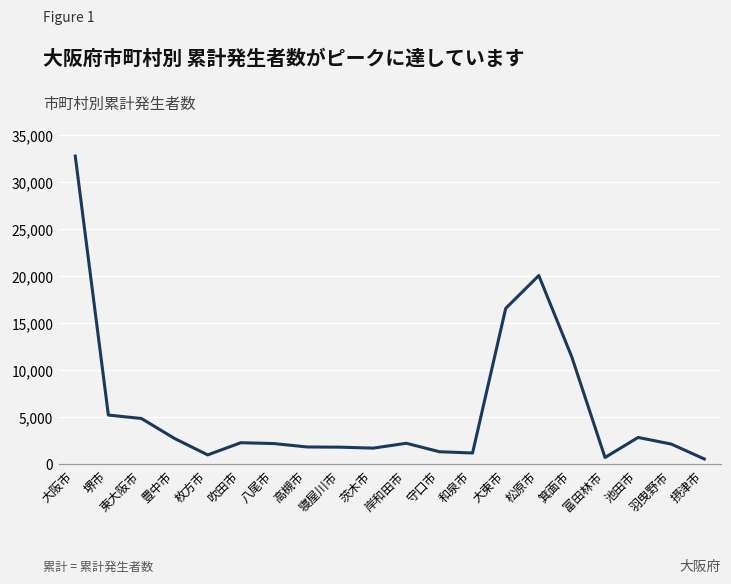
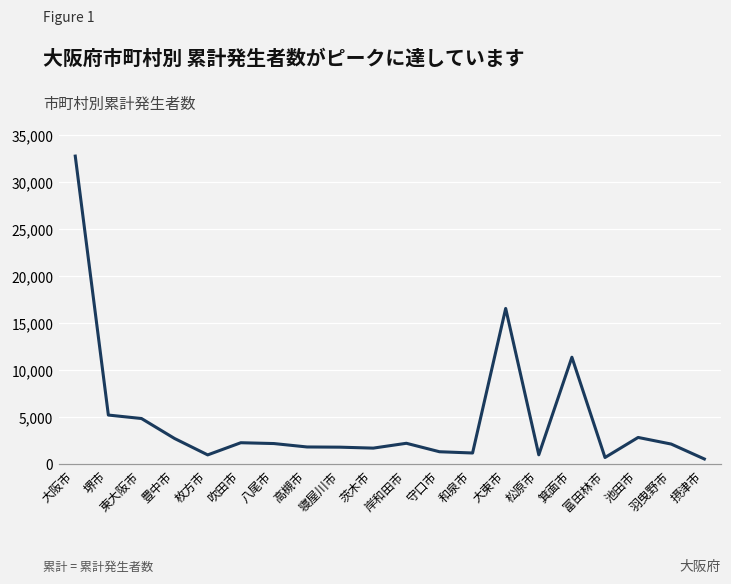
  {
    "大阪市": "33,000",
    "堺市": "5,000",
    "東大阪市": "5,000",
    "豊中市": "3,000",
    "枚方市": "1,000",
    "吹田市": "2,000",
    "八尾市": "2,000",
    "高槻市": "2,000",
    "寝屋川市": "2,000",
    "茨木市": "2,000",
    "岸和田市": "2,000",
    "守口市": "1,000",
    "和泉市": "1,000",
    "大東市": "17,000",
-   "松原市": "20,000",
+   "松原市": "1,000",
    "箕面市": "11,000",
    "富田林市": "1,000",
    "池田市": "3,000",
    "羽曳野市": "2,000",
    "摂津市": "1,000"
  }
